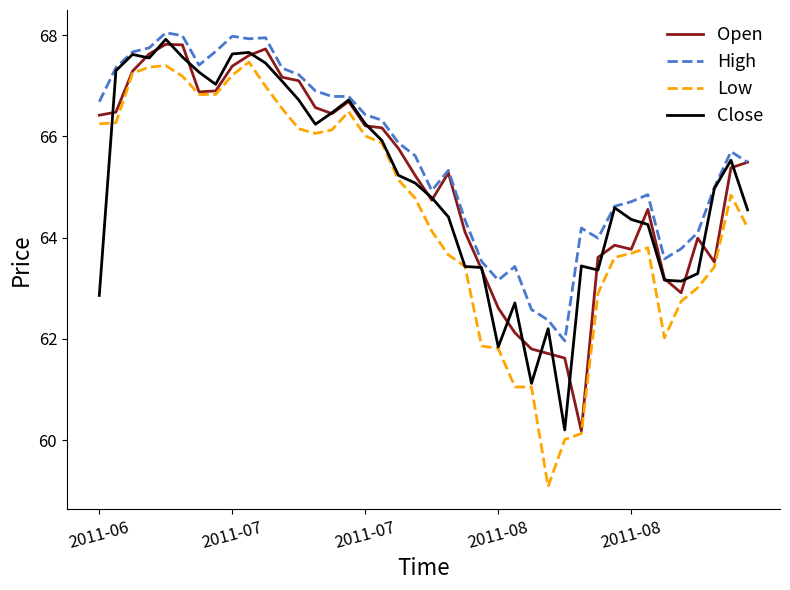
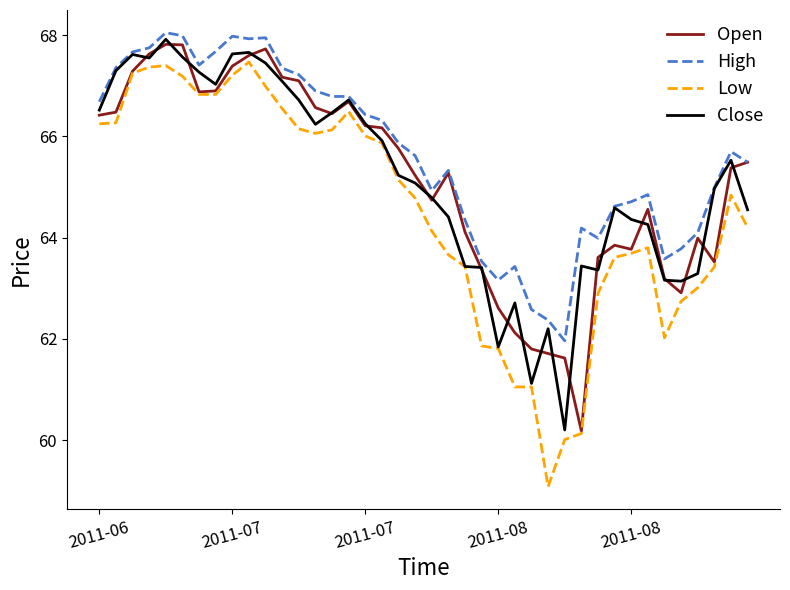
  {
    "Open": {
      "2011-06": 66.4
    },
    "High": {
      "2011-06": 66.7
    },
    "Low": {
      "2011-06": 66.3
    },
    "Close": {
-     "2011-06": 62.9
+     "2011-06": 66.5
    }
  }
